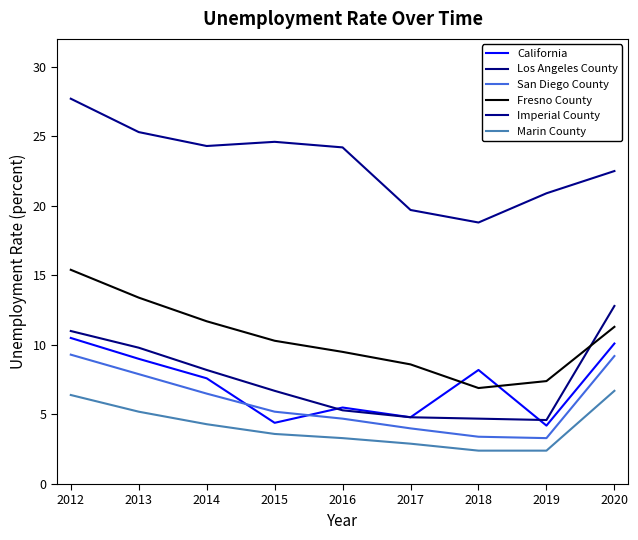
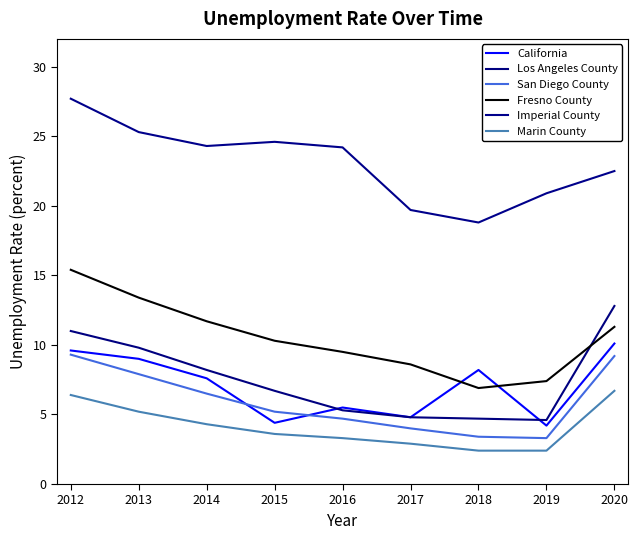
  {
    "California": {
-     "2012": 10.5,
+     "2012": 9.6,
      "2013": 9.0,
      "2014": 7.6,
      "2015": 4.4,
      "2016": 5.5,
      "2018": 8.2,
      "2019": 4.2,
      "2020": 10.1
    },
    "Fresno County": {
      "2012": 15.4,
      "2013": 13.4,
      "2014": 11.7,
      "2015": 10.3,
      "2016": 9.5,
      "2017": 8.6,
      "2018": 6.9,
      "2019": 7.4,
      "2020": 11.3
    }
  }
